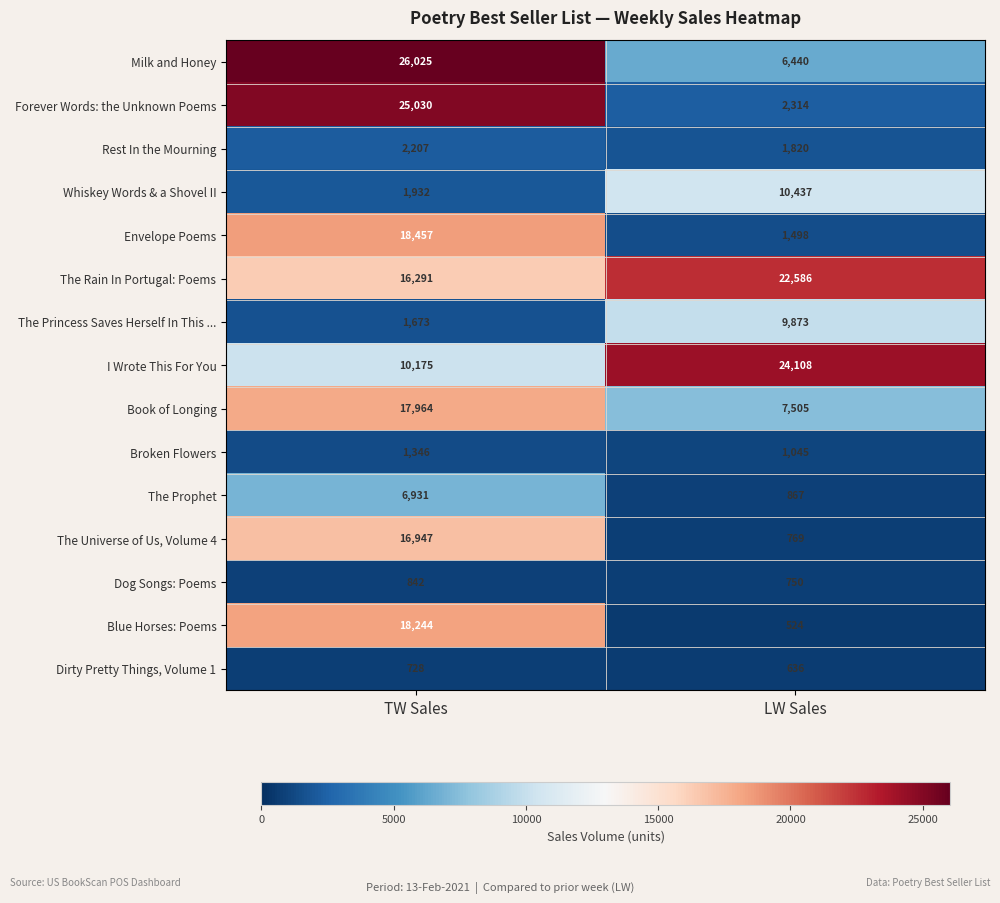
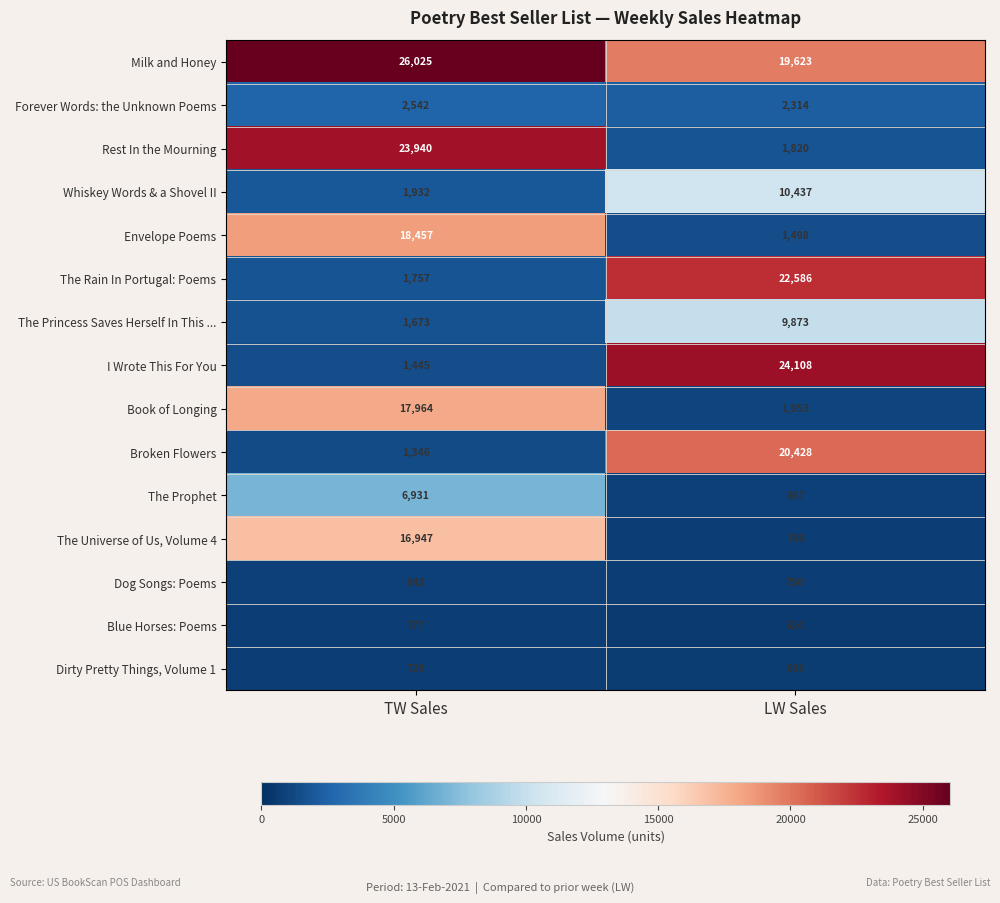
  {
    "Milk and Honey": {
      "TW Sales": "26,025",
-     "LW Sales": "6,440"
+     "LW Sales": "19,623"
    },
    "Forever Words: the Unknown Poems": {
-     "TW Sales": "25,030",
+     "TW Sales": "2,542",
      "LW Sales": "2,314"
    },
    "Rest In the Mourning": {
-     "TW Sales": "2,207",
+     "TW Sales": "23,940",
      "LW Sales": "1,820"
    },
    "Whiskey Words & a Shovel II": {
      "TW Sales": "1,932",
      "LW Sales": "10,437"
    },
    "Envelope Poems": {
      "TW Sales": "18,457",
      "LW Sales": "1,498"
    },
    "The Rain In Portugal: Poems": {
-     "TW Sales": "16,291",
+     "TW Sales": "1,757",
      "LW Sales": "22,586"
    },
    "The Princess Saves Herself In This ...": {
      "TW Sales": "1,673",
      "LW Sales": "9,873"
    },
    "I Wrote This For You": {
-     "TW Sales": "10,175",
+     "TW Sales": "1,445",
      "LW Sales": "24,108"
    },
    "Book of Longing": {
      "TW Sales": "17,964",
-     "LW Sales": "7,505"
+     "LW Sales": "1,053"
    },
    "Broken Flowers": {
      "TW Sales": "1,346",
-     "LW Sales": "1,045"
+     "LW Sales": "20,428"
    },
    "The Prophet": {
      "TW Sales": "6,931",
      "LW Sales": "867"
    },
    "The Universe of Us, Volume 4": {
      "TW Sales": "16,947",
      "LW Sales": "769"
    },
    "Dog Songs: Poems": {
      "TW Sales": "842",
      "LW Sales": "750"
    },
    "Blue Horses: Poems": {
-     "TW Sales": "18,244",
+     "TW Sales": "777",
      "LW Sales": "524"
    },
    "Dirty Pretty Things, Volume 1": {
      "TW Sales": "728",
      "LW Sales": "636"
    }
  }
